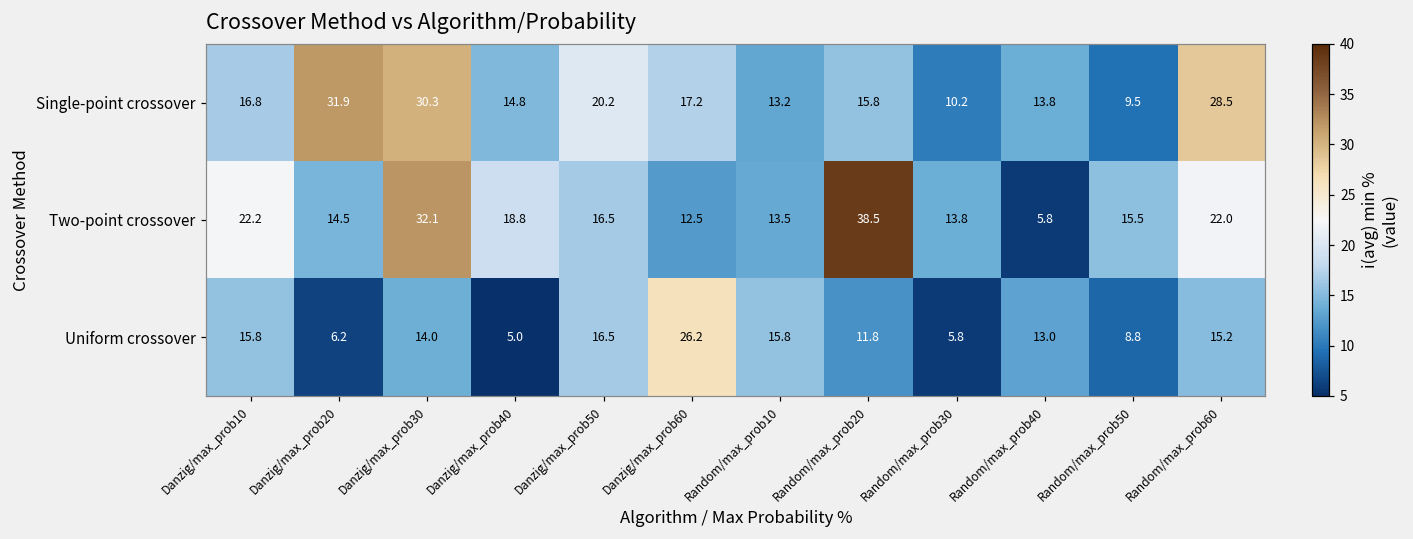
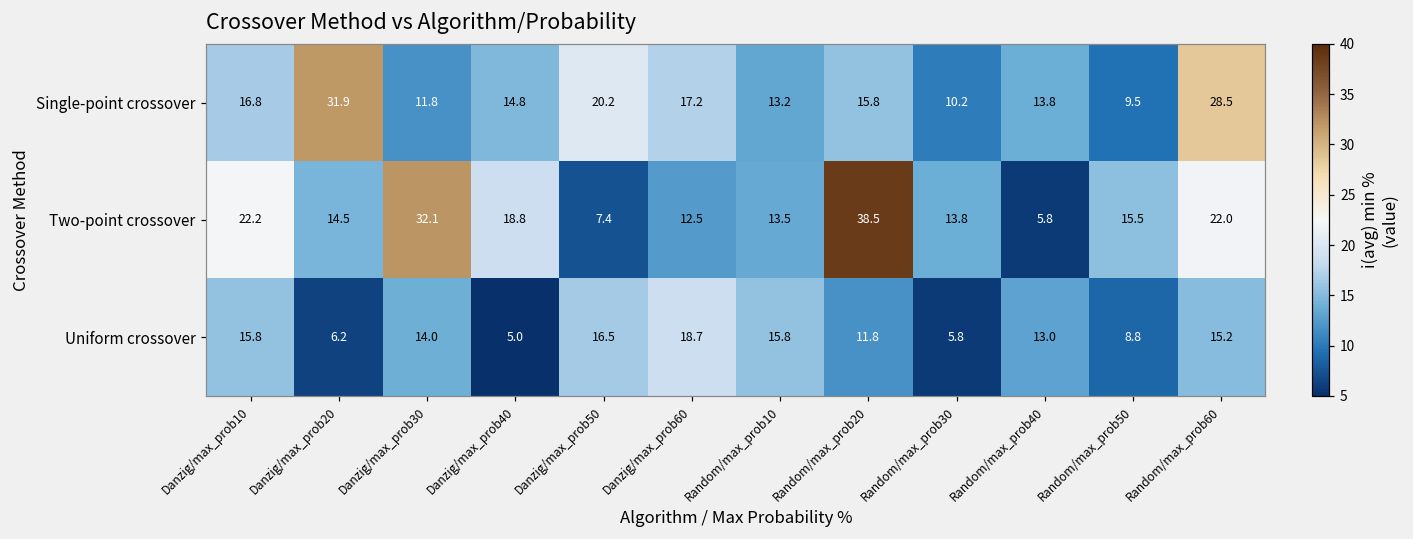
  {
    "Single-point crossover": {
      "Danzig/max_prob10": 16.8,
      "Danzig/max_prob20": 31.9,
-     "Danzig/max_prob30": 30.3,
+     "Danzig/max_prob30": 11.8,
      "Danzig/max_prob40": 14.8,
      "Danzig/max_prob50": 20.2,
      "Danzig/max_prob60": 17.2,
      "Random/max_prob10": 13.2,
      "Random/max_prob20": 15.8,
      "Random/max_prob30": 10.2,
      "Random/max_prob40": 13.8,
      "Random/max_prob50": 9.5,
      "Random/max_prob60": 28.5
    },
    "Two-point crossover": {
      "Danzig/max_prob10": 22.2,
      "Danzig/max_prob20": 14.5,
      "Danzig/max_prob30": 32.1,
      "Danzig/max_prob40": 18.8,
-     "Danzig/max_prob50": 16.5,
+     "Danzig/max_prob50": 7.4,
      "Danzig/max_prob60": 12.5,
      "Random/max_prob10": 13.5,
      "Random/max_prob20": 38.5,
      "Random/max_prob30": 13.8,
      "Random/max_prob40": 5.8,
      "Random/max_prob50": 15.5,
      "Random/max_prob60": 22.0
    },
    "Uniform crossover": {
      "Danzig/max_prob10": 15.8,
      "Danzig/max_prob20": 6.2,
      "Danzig/max_prob30": 14.0,
      "Danzig/max_prob40": 5.0,
      "Danzig/max_prob50": 16.5,
-     "Danzig/max_prob60": 26.2,
+     "Danzig/max_prob60": 18.7,
      "Random/max_prob10": 15.8,
      "Random/max_prob20": 11.8,
      "Random/max_prob30": 5.8,
      "Random/max_prob40": 13.0,
      "Random/max_prob50": 8.8,
      "Random/max_prob60": 15.2
    }
  }
